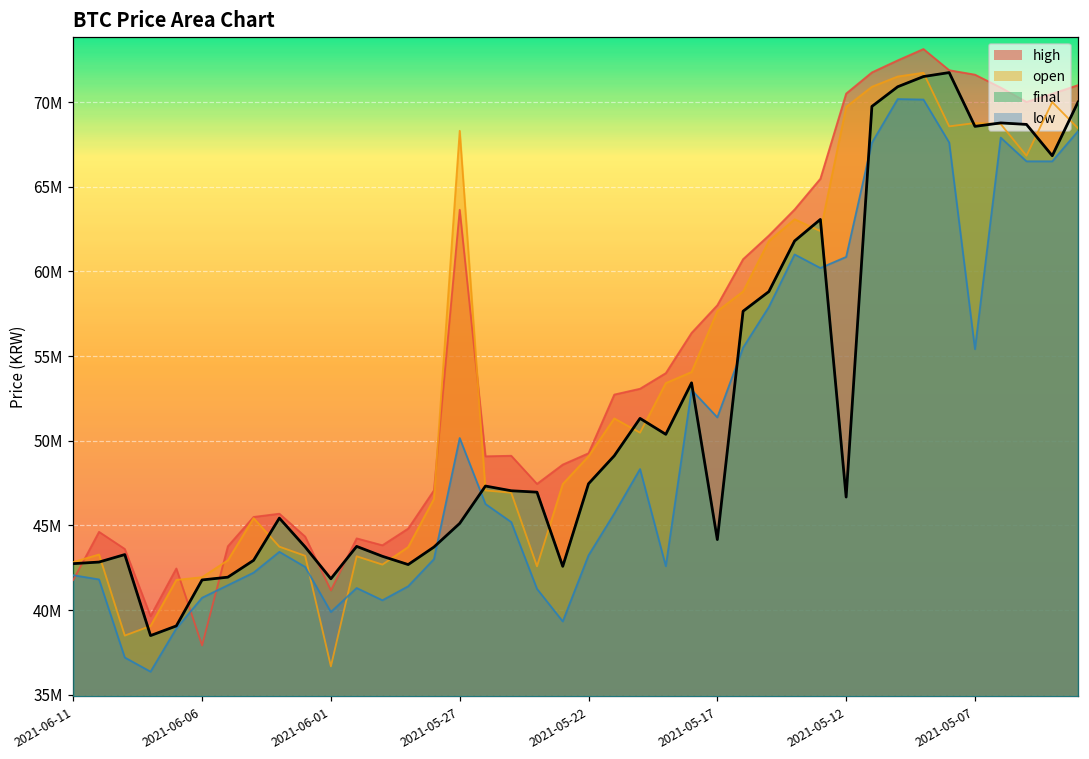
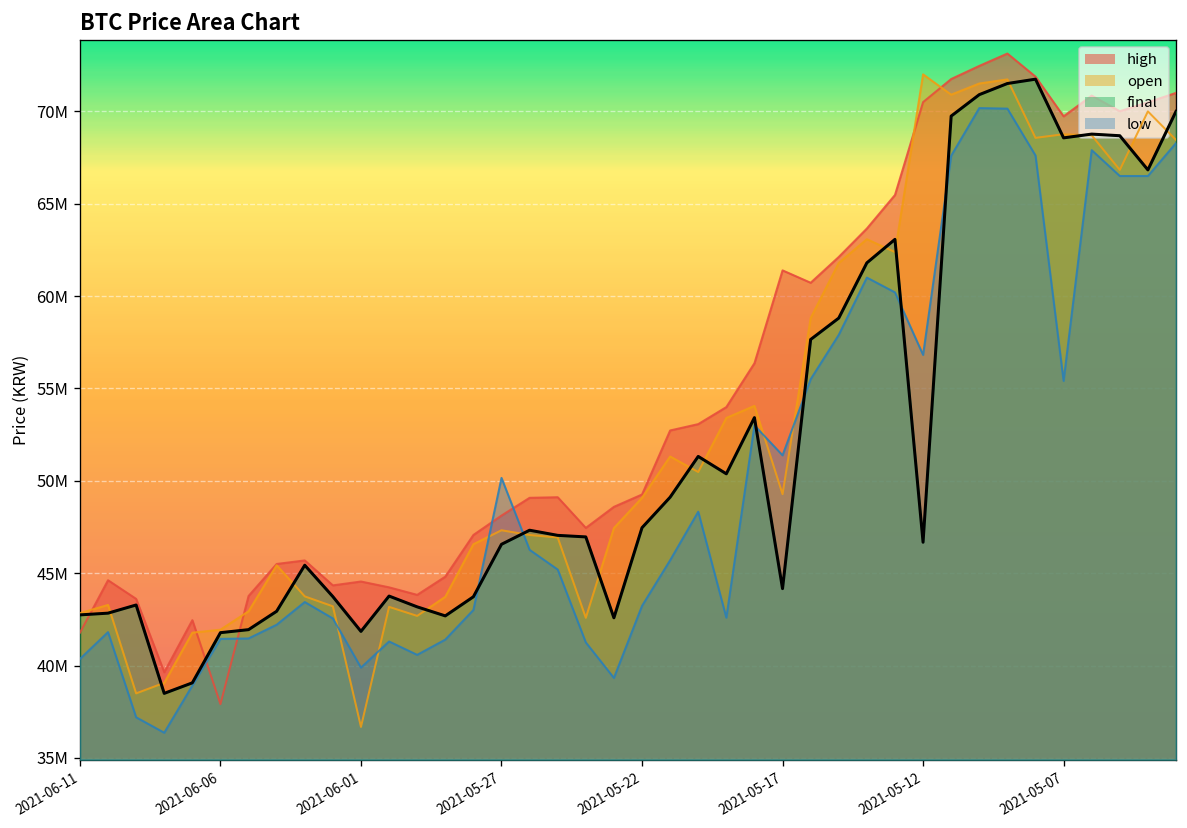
  {
    "high": {
      "2021-06-11": 41800000,
      "2021-06-06": 37900000,
-     "2021-06-01": 41200000,
-     "2021-05-27": 63600000,
+     "2021-06-01": 44600000,
+     "2021-05-27": 48100000,
      "2021-05-22": 49300000,
-     "2021-05-17": 58000000,
+     "2021-05-17": 61400000,
      "2021-05-12": 70500000,
-     "2021-05-07": 71600000
+     "2021-05-07": 69700000
    },
    "open": {
      "2021-06-01": 36700000,
-     "2021-05-27": 68300000,
+     "2021-05-27": 47300000,
      "2021-05-22": 49100000,
-     "2021-05-17": 57700000,
-     "2021-05-12": 69700000,
+     "2021-05-17": 49300000,
+     "2021-05-12": 72000000,
      "2021-05-07": 68800000
    },
    "final": {
      "2021-06-01": 41800000,
-     "2021-05-27": 45100000,
+     "2021-05-27": 46600000,
      "2021-05-22": 47500000,
      "2021-05-17": 44200000,
      "2021-05-12": 46700000,
      "2021-05-07": 68600000
    },
    "low": {
-     "2021-06-11": 42100000,
-     "2021-06-06": 40700000,
+     "2021-06-11": 40400000,
+     "2021-06-06": 41400000,
      "2021-06-01": 39900000,
      "2021-05-27": 50200000,
      "2021-05-22": 43200000,
      "2021-05-17": 51400000,
-     "2021-05-12": 60900000,
+     "2021-05-12": 56800000,
      "2021-05-07": 55400000
    }
  }
